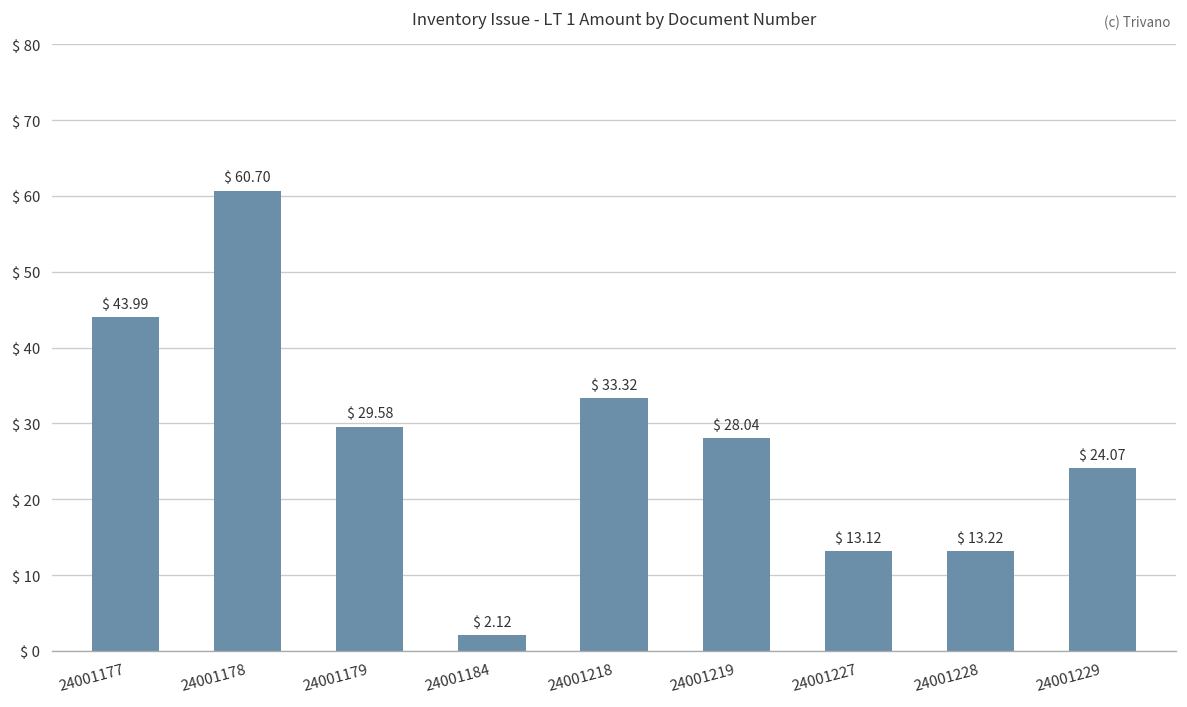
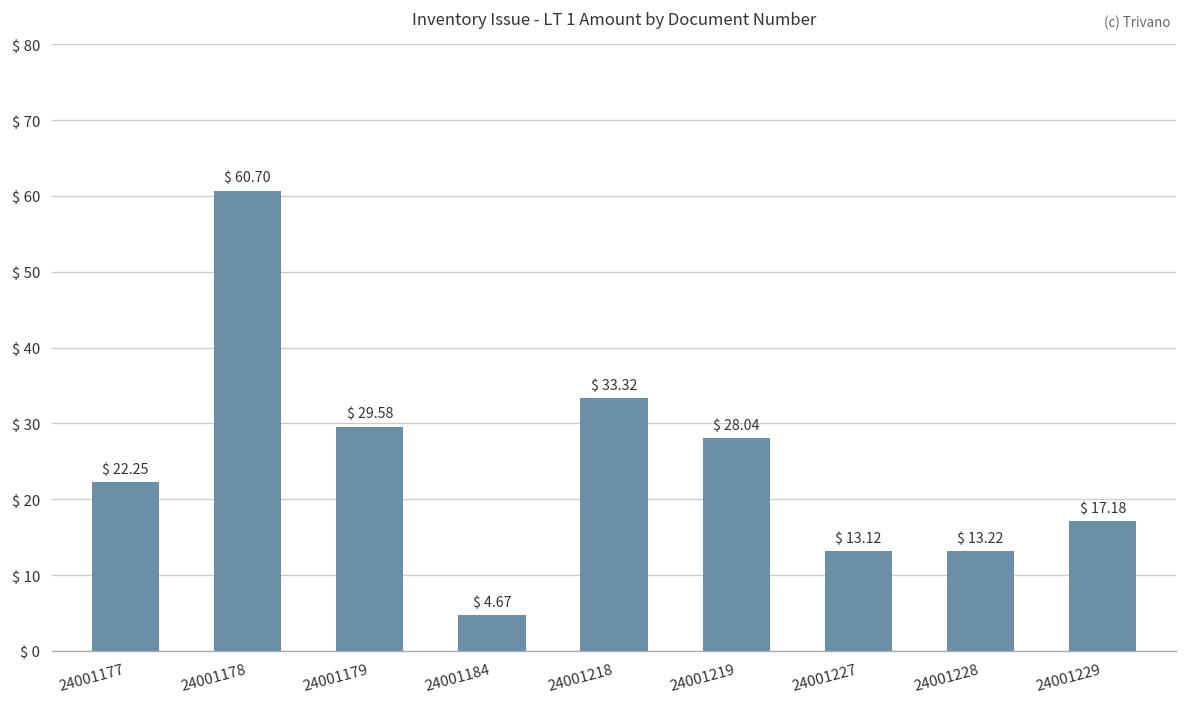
  {
-   "24001177": 43.99,
+   "24001177": 22.25,
    "24001178": 60.70,
    "24001179": 29.58,
-   "24001184": 2.12,
+   "24001184": 4.67,
    "24001218": 33.32,
    "24001219": 28.04,
    "24001227": 13.12,
    "24001228": 13.22,
-   "24001229": 24.07
+   "24001229": 17.18
  }
